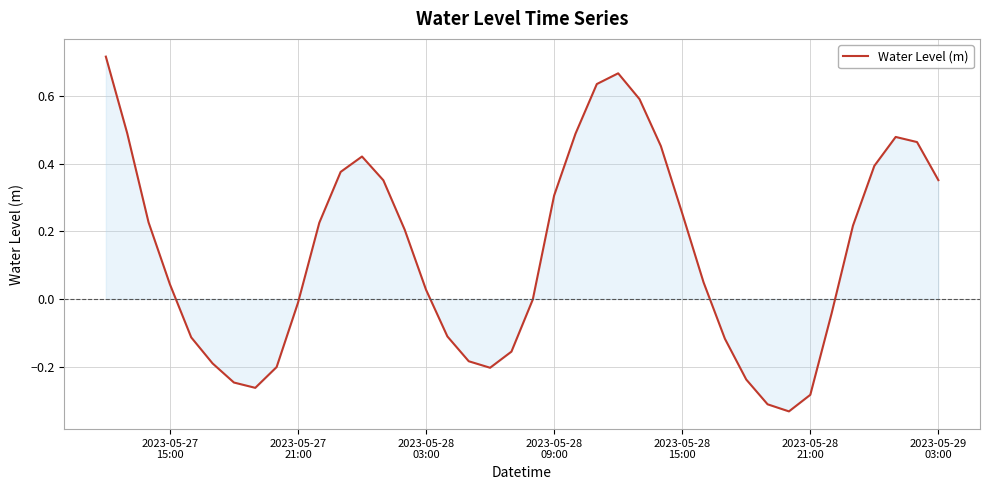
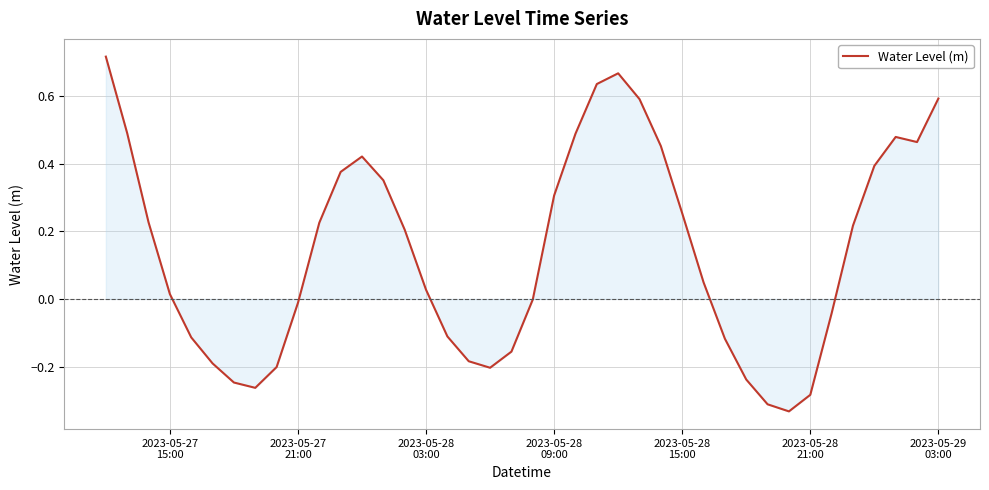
  {
    "Water Level (m)": {
-     "2023-05-27 15:00": 0.04,
+     "2023-05-27 15:00": 0.01,
      "2023-05-27 21:00": -0.01,
      "2023-05-28 21:00": -0.28,
-     "2023-05-29 03:00": 0.35
+     "2023-05-29 03:00": 0.59
    }
  }
